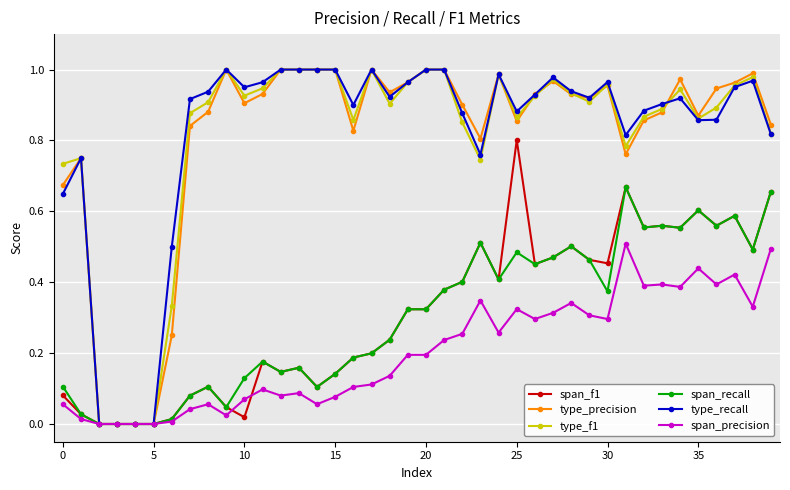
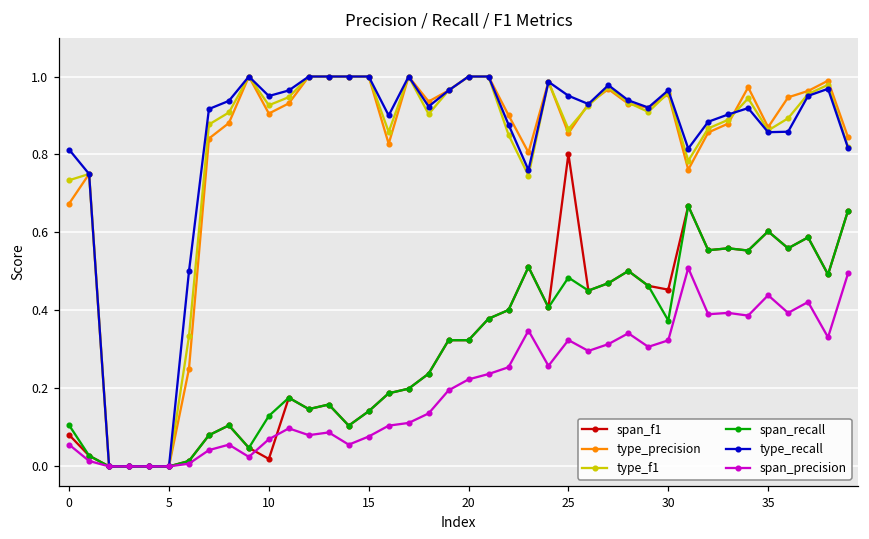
  {
    "span_f1": {
      "0": 0.08,
      "10": 0.02,
      "25": 0.80,
      "30": 0.45
    },
    "type_precision": {
      "0": 0.67,
      "10": 0.91,
      "25": 0.85,
      "35": 0.87
    },
    "type_f1": {
      "0": 0.73,
      "10": 0.93,
      "25": 0.87
    },
    "span_recall": {
      "0": 0.11,
      "10": 0.13,
      "25": 0.48,
      "30": 0.37
    },
    "type_recall": {
-     "0": 0.65,
+     "0": 0.81,
      "10": 0.95,
-     "25": 0.88
+     "25": 0.95
    },
    "span_precision": {
      "0": 0.06,
      "10": 0.07,
      "15": 0.08,
-     "20": 0.20,
+     "20": 0.22,
      "25": 0.32,
-     "30": 0.30,
+     "30": 0.32,
      "35": 0.44
    }
  }
